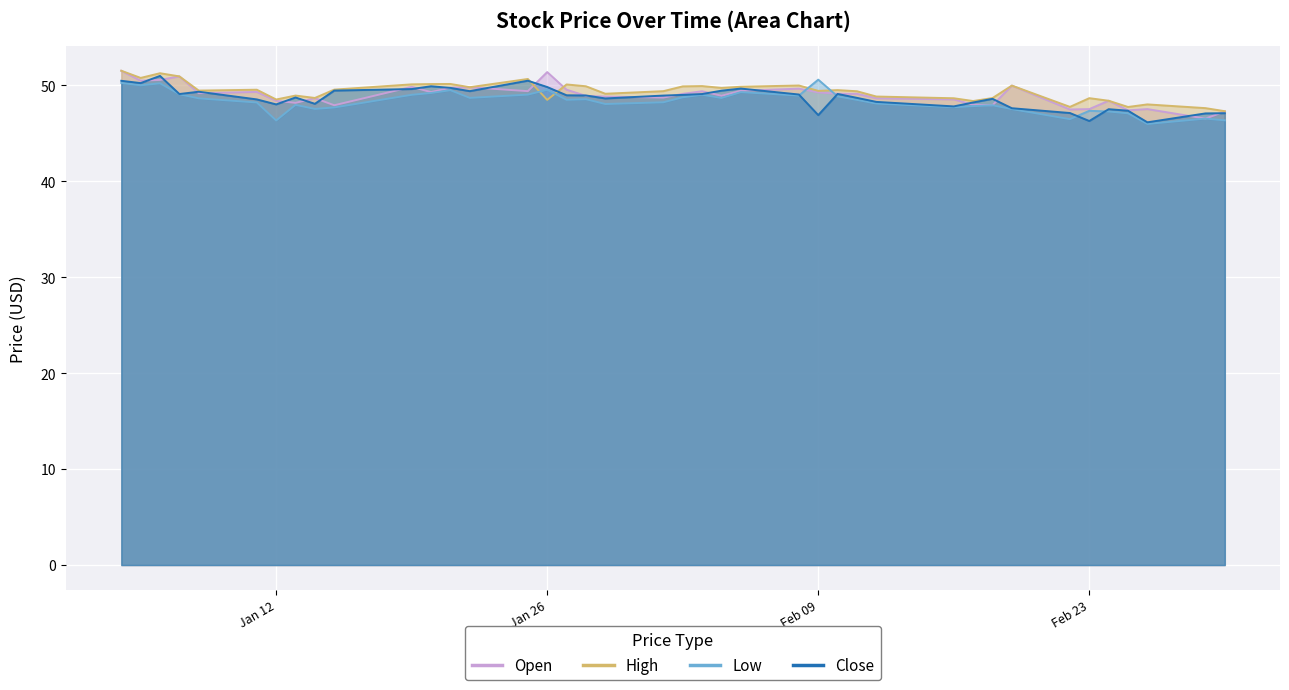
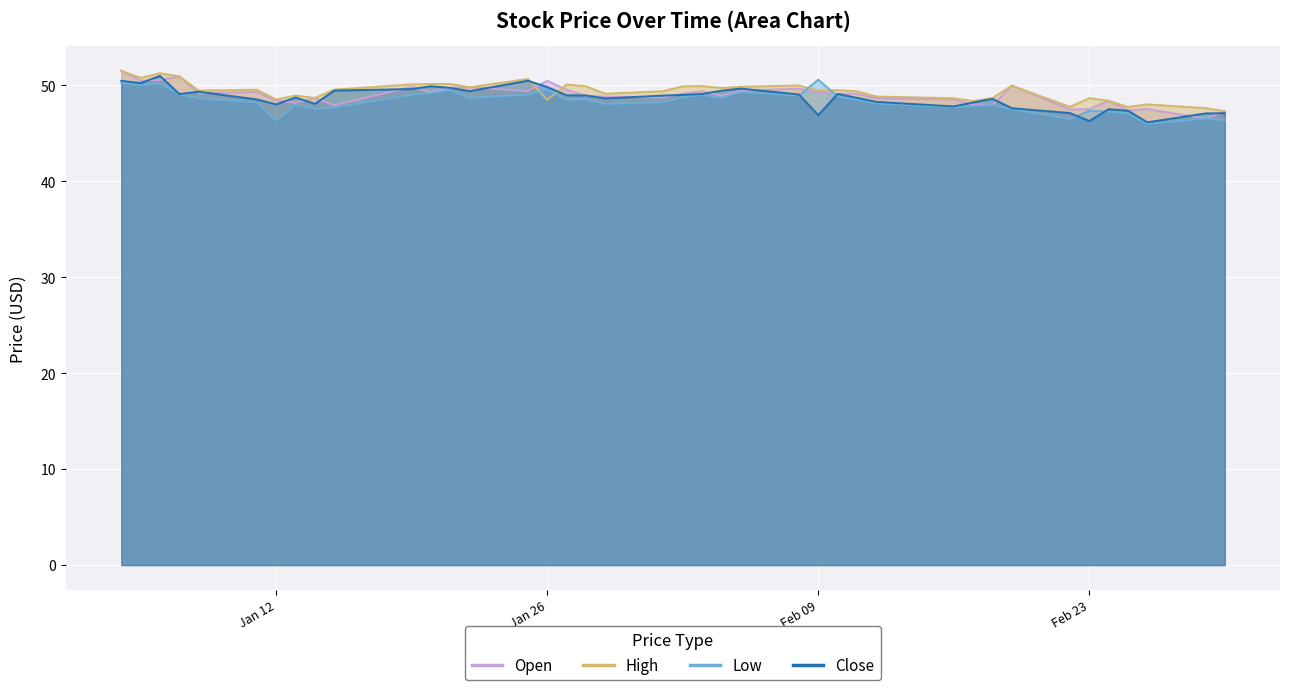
  {
    "Open": {
-     "Jan 26": 51.4
+     "Jan 26": 50.5
    },
    "High": {
      "Jan 26": 49,
      "Feb 23": 49
    },
    "Low": {
      "Jan 12": 46,
      "Jan 26": 50,
      "Feb 09": 51
    },
    "Close": {
      "Jan 12": 48,
      "Jan 26": 50,
      "Feb 09": 47,
      "Feb 23": 46
    }
  }
